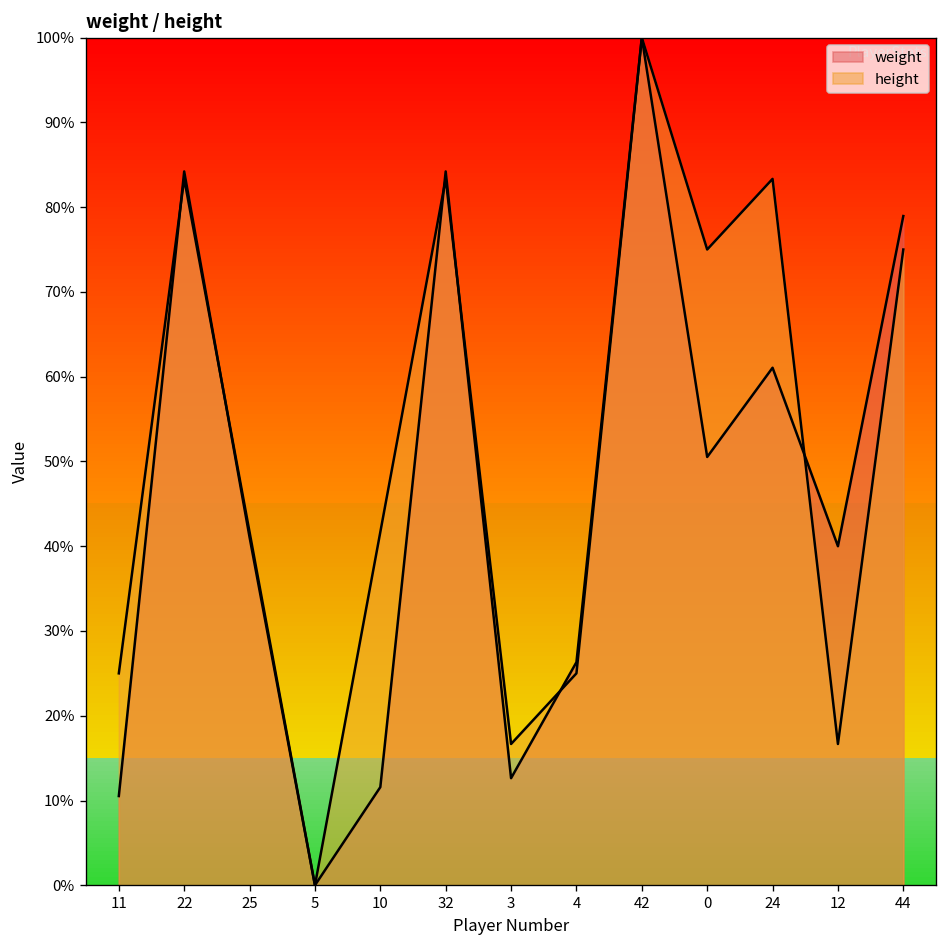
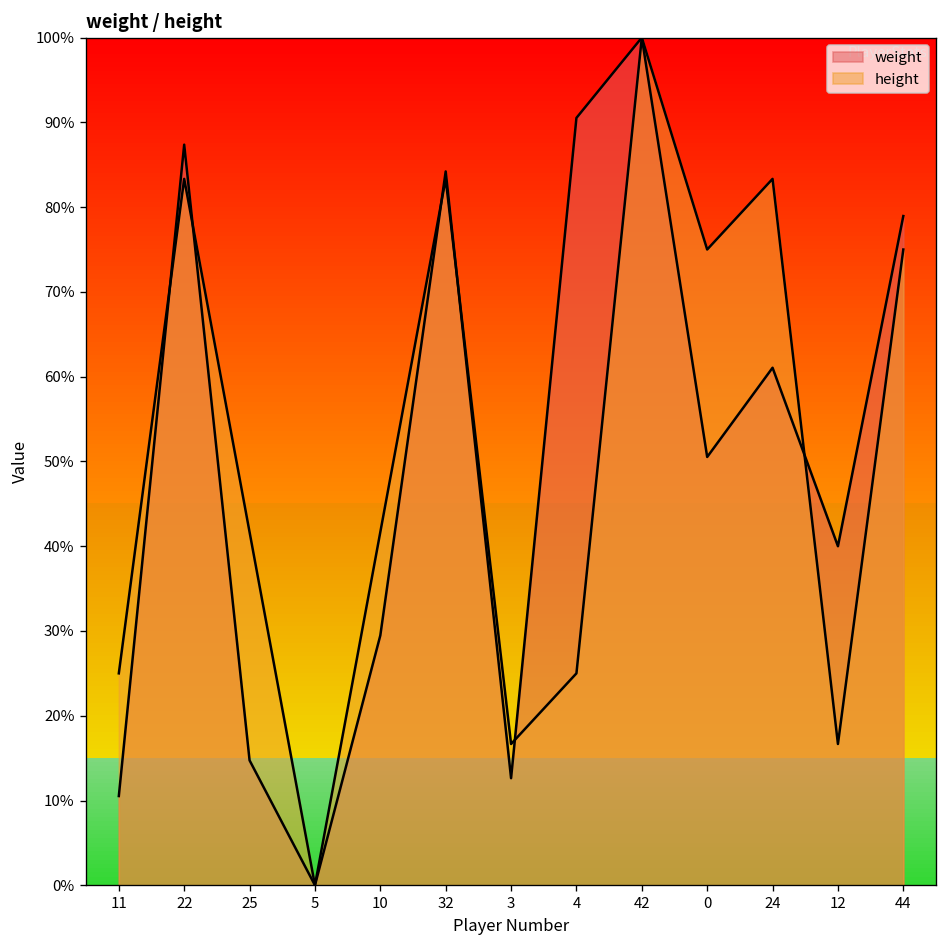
  {
    "weight": {
      "11": "11%",
-     "22": "84%",
-     "25": "41%",
-     "10": "12%",
+     "22": "87%",
+     "25": "15%",
+     "10": "29%",
      "32": "84%",
      "3": "13%",
-     "4": "26%",
+     "4": "91%",
      "0": "51%",
      "24": "61%",
      "12": "40%",
      "44": "79%"
    },
    "height": {
      "11": "25%",
      "22": "83%",
      "25": "42%",
      "10": "42%",
      "32": "83%",
      "3": "17%",
      "4": "25%",
      "0": "75%",
      "24": "83%",
      "12": "17%",
      "44": "75%"
    }
  }
